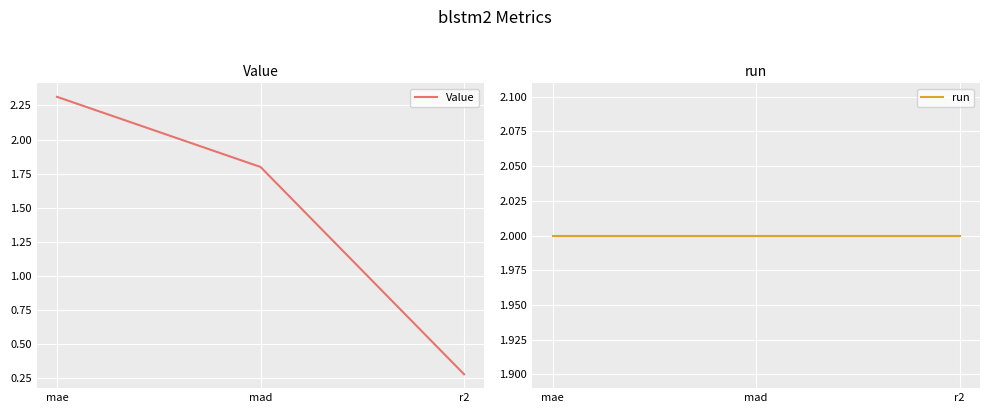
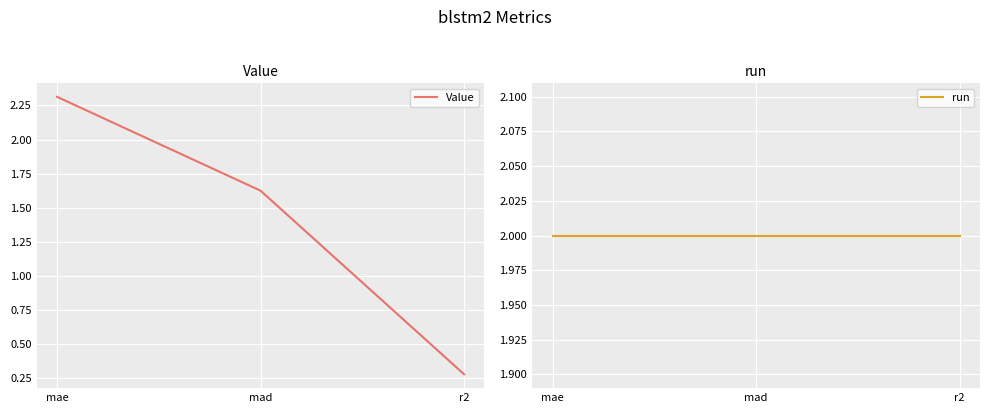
  {
    "Value": {
      "mae": 2.31,
-     "mad": 1.80,
+     "mad": 1.63,
      "r2": 0.28
    },
    "run": {
      "mae": 2.000,
      "mad": 2.000,
      "r2": 2.000
    }
  }
